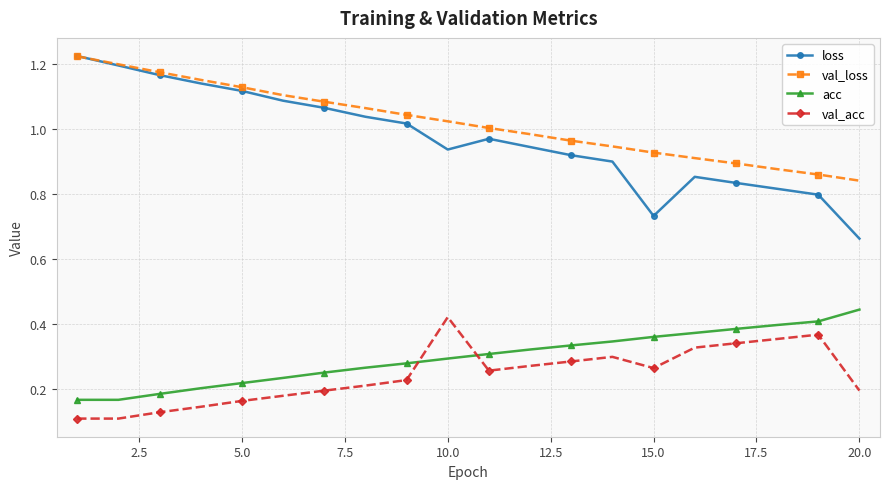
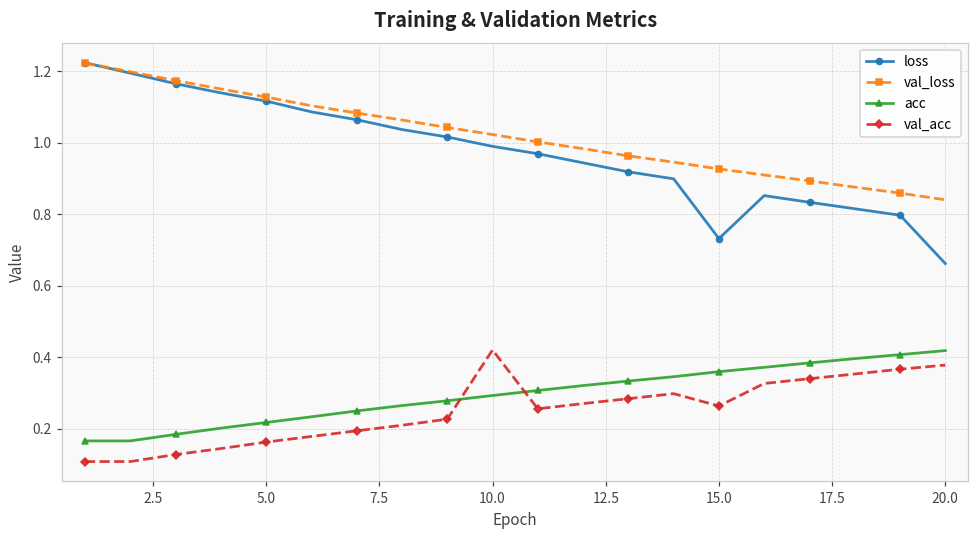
  {
    "loss": {
      "5.0": 1.12,
-     "10.0": 0.94,
+     "10.0": 0.99,
      "15.0": 0.73,
      "20.0": 0.66
    },
    "val_loss": {
      "5.0": 1.13,
      "10.0": 1.02,
      "15.0": 0.93,
      "20.0": 0.84
    },
    "acc": {
      "5.0": 0.22,
      "10.0": 0.29,
      "15.0": 0.36,
-     "20.0": 0.44
+     "20.0": 0.42
    },
    "val_acc": {
      "5.0": 0.16,
      "10.0": 0.42,
      "15.0": 0.26,
-     "20.0": 0.19
+     "20.0": 0.38
    }
  }
